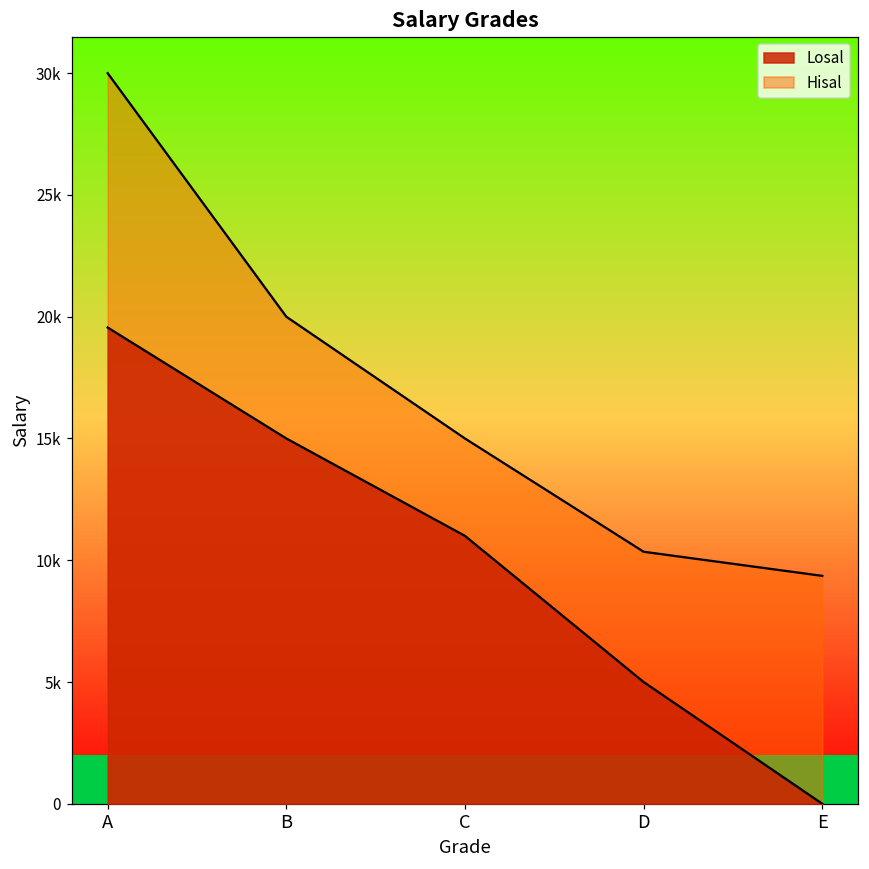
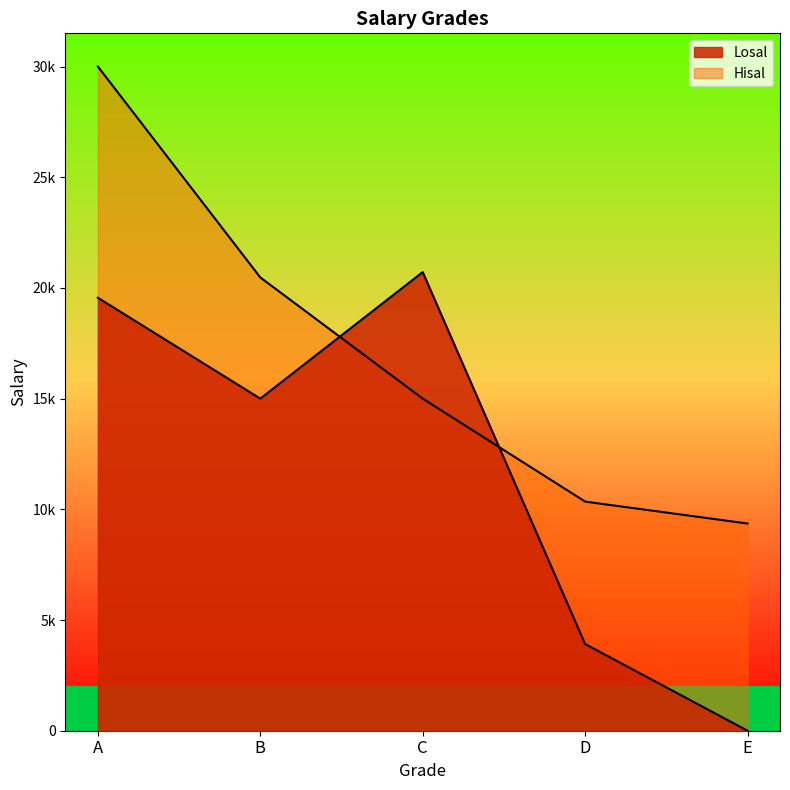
  {
    "Losal": {
      "A": 19600,
      "B": 15000,
-     "C": 11000,
-     "D": 5000,
+     "C": 20700,
+     "D": 3900,
      "E": 0
    },
    "Hisal": {
      "A": 30000,
-     "B": 20000,
+     "B": 20500,
      "C": 15000,
      "D": 10300,
      "E": 9400
    }
  }
